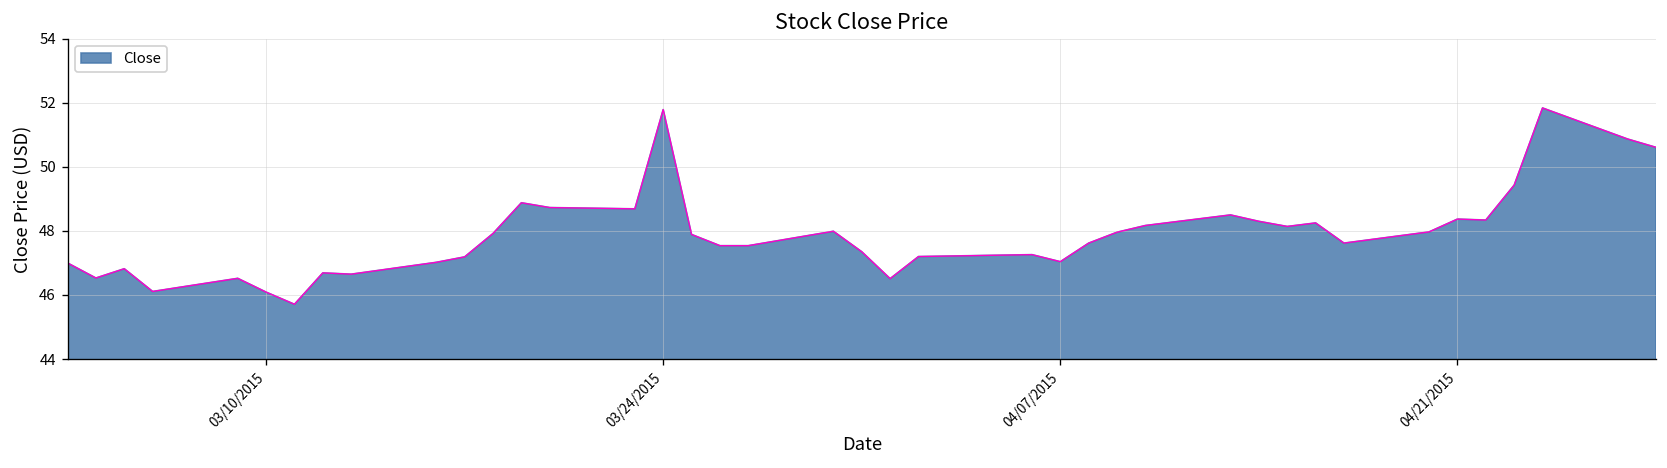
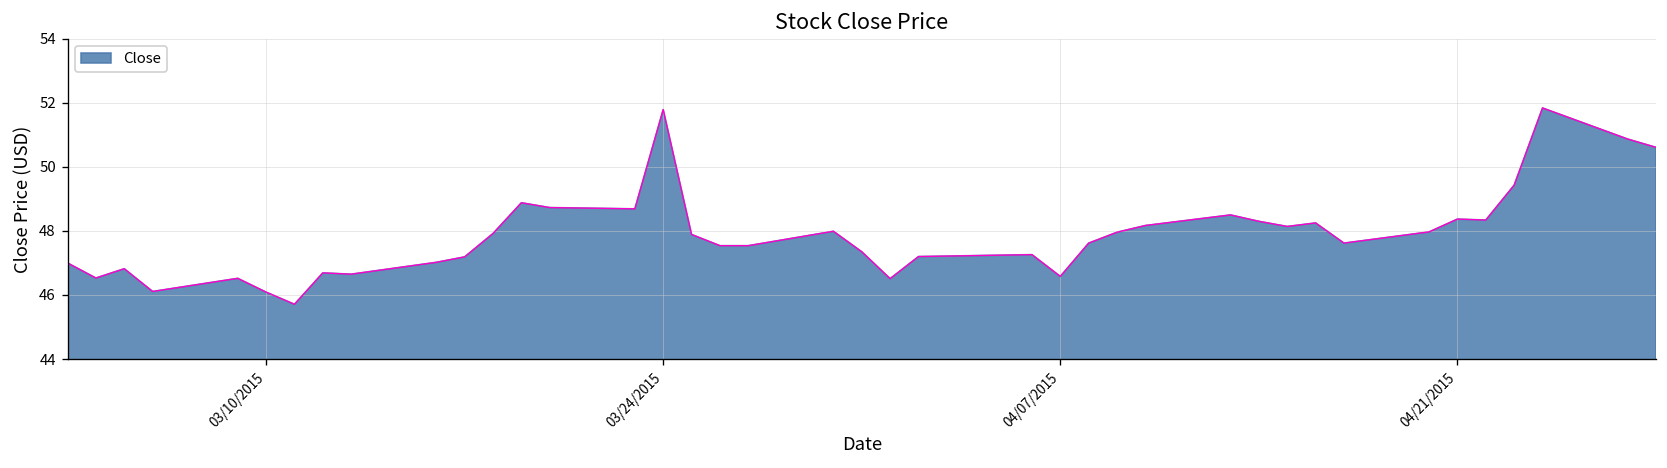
  {
    "03/10/2015": 46.1,
    "03/24/2015": 51.8,
-   "04/07/2015": 47.0,
+   "04/07/2015": 46.6,
    "04/21/2015": 48.4
  }
